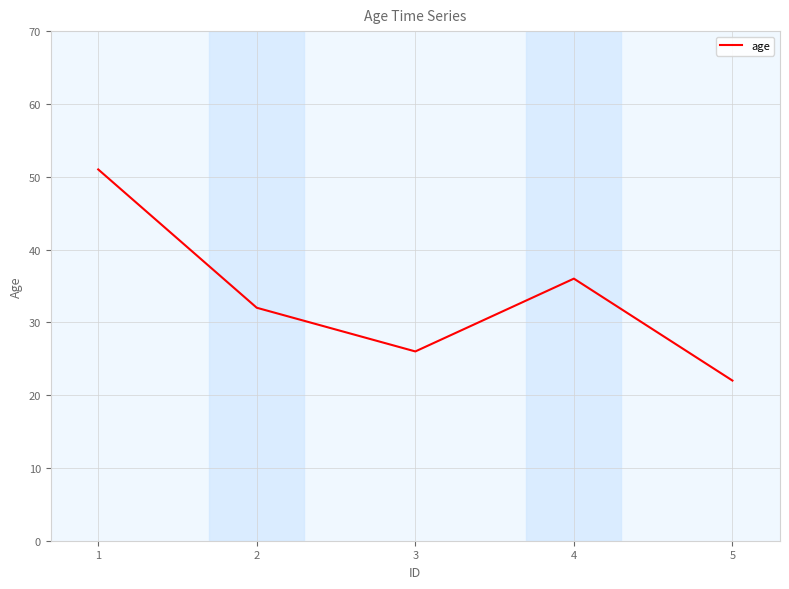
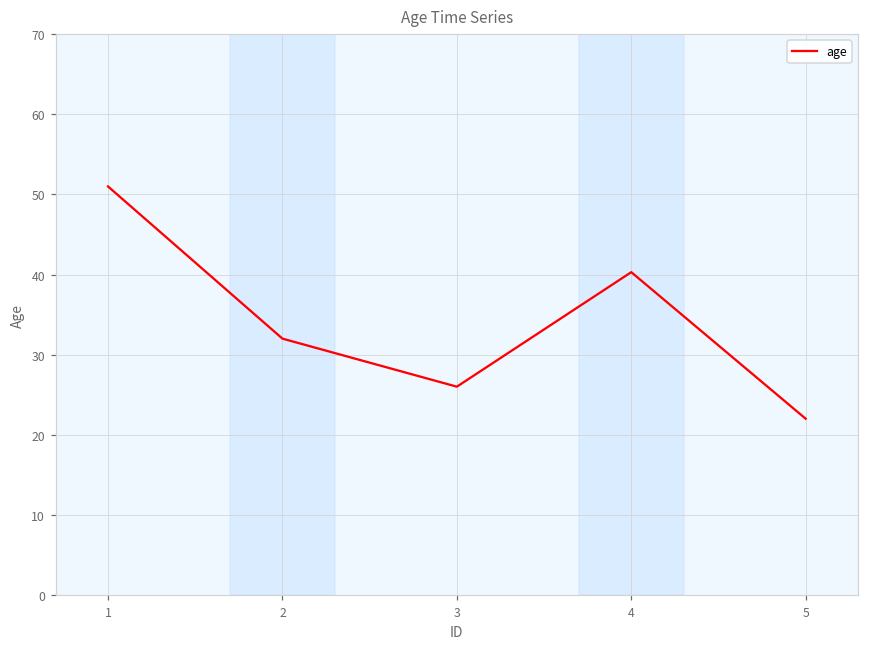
  {
    "1": 51,
    "2": 32,
    "3": 26,
-   "4": 36,
+   "4": 40,
    "5": 22
  }
